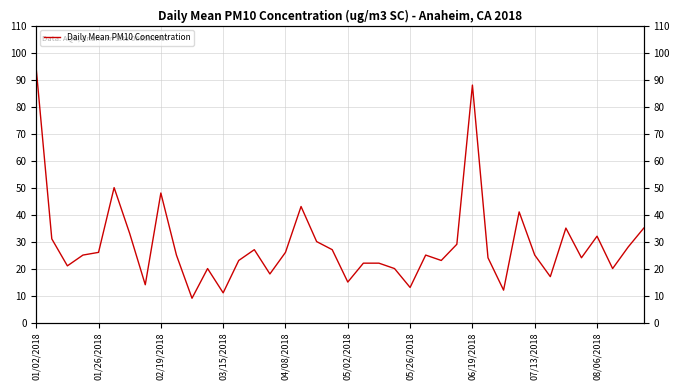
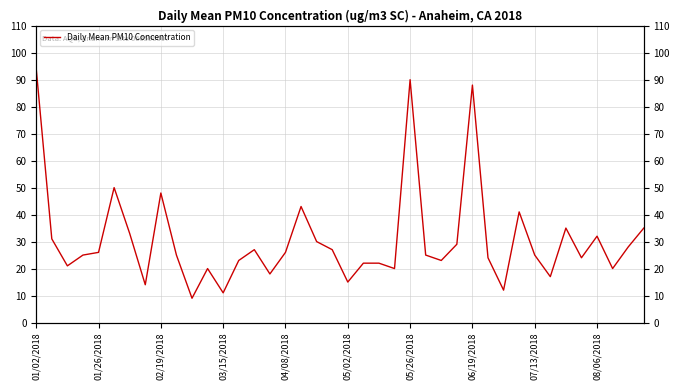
  {
    "01/02/2018": 94,
    "01/26/2018": 26,
    "02/19/2018": 48,
    "03/15/2018": 11,
    "04/08/2018": 26,
    "05/02/2018": 15,
-   "05/26/2018": 13,
+   "05/26/2018": 90,
    "06/19/2018": 88,
    "07/13/2018": 25,
    "08/06/2018": 32
  }
